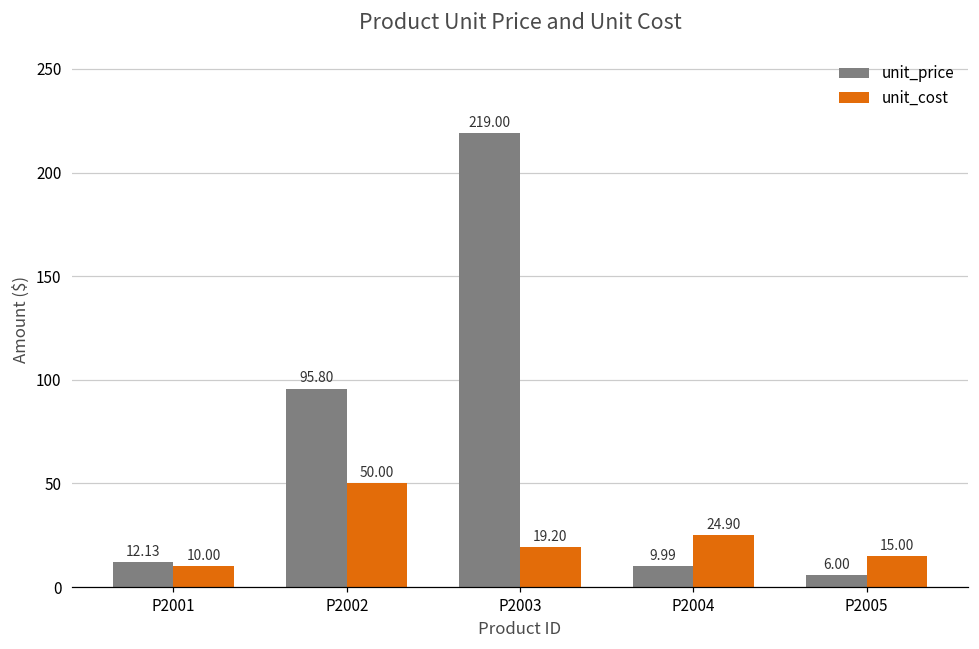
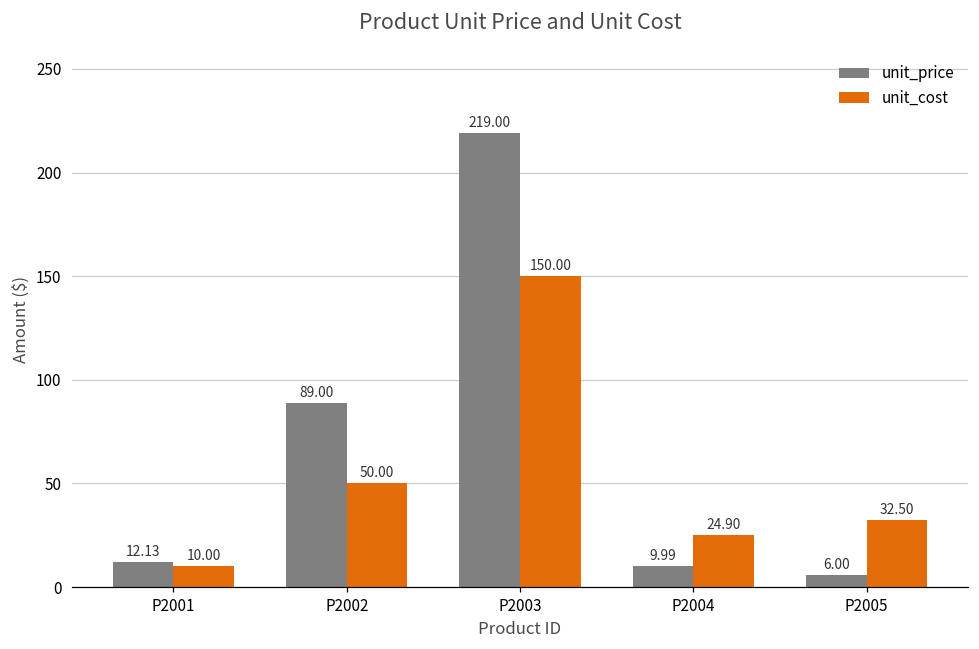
  {
    "unit_price": {
      "P2001": 12.13,
-     "P2002": 95.80,
+     "P2002": 89.00,
      "P2003": 219.00,
      "P2004": 9.99,
      "P2005": 6.00
    },
    "unit_cost": {
      "P2001": 10.00,
      "P2002": 50.00,
-     "P2003": 19.20,
+     "P2003": 150.00,
      "P2004": 24.90,
-     "P2005": 15.00
+     "P2005": 32.50
    }
  }
